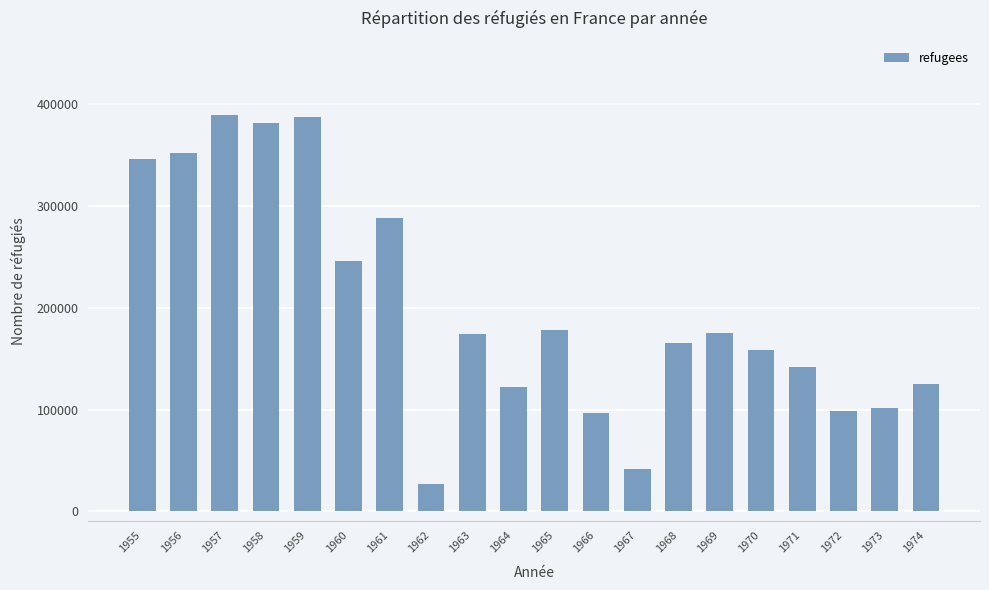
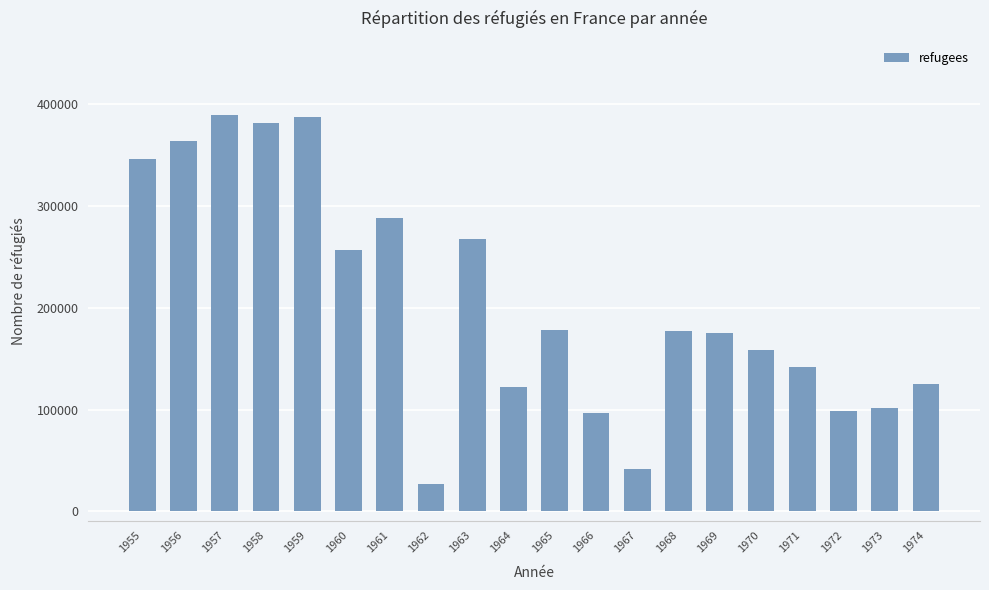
  {
    "1955": 345000,
-   "1956": 352000,
+   "1956": 363000,
    "1957": 389000,
    "1958": 381000,
    "1959": 387000,
-   "1960": 246000,
+   "1960": 257000,
    "1961": 288000,
    "1962": 27000,
-   "1963": 174000,
+   "1963": 267000,
    "1964": 122000,
    "1965": 178000,
    "1966": 97000,
    "1967": 41000,
-   "1968": 166000,
+   "1968": 177000,
    "1969": 175000,
    "1970": 159000,
    "1971": 142000,
    "1972": 99000,
    "1973": 102000,
    "1974": 125000
  }
